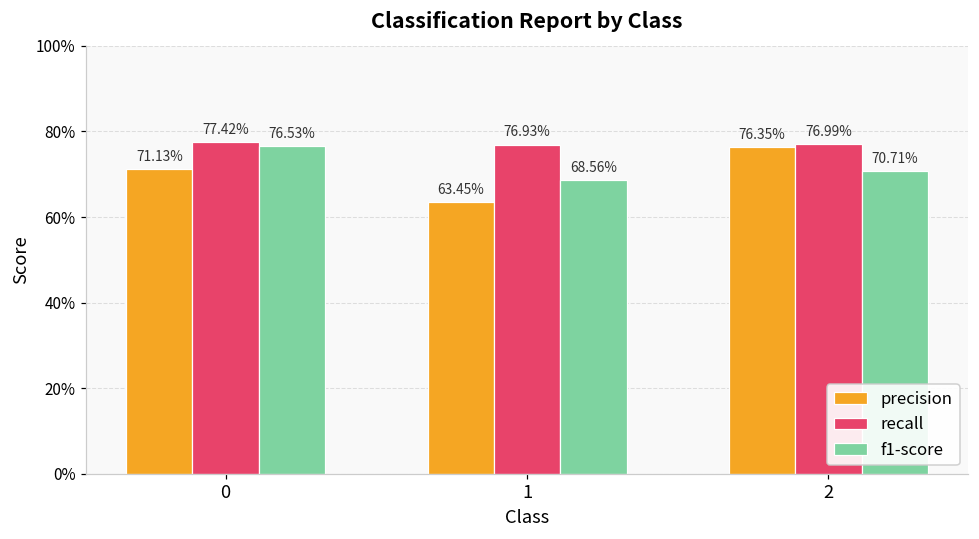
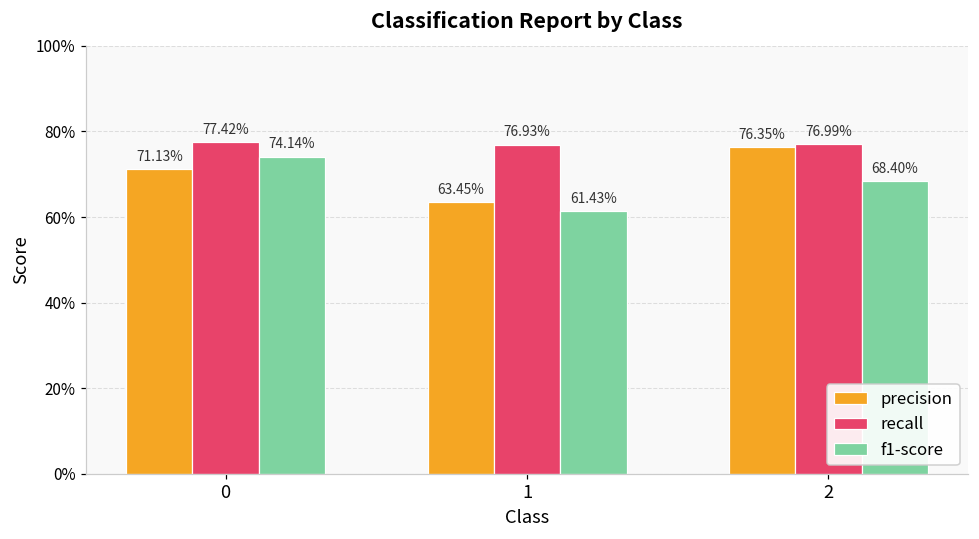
  {
    "precision": {
      "0": "71.13%",
      "1": "63.45%",
      "2": "76.35%"
    },
    "recall": {
      "0": "77.42%",
      "1": "76.93%",
      "2": "76.99%"
    },
    "f1-score": {
-     "0": "76.53%",
-     "1": "68.56%",
-     "2": "70.71%"
+     "0": "74.14%",
+     "1": "61.43%",
+     "2": "68.40%"
    }
  }
